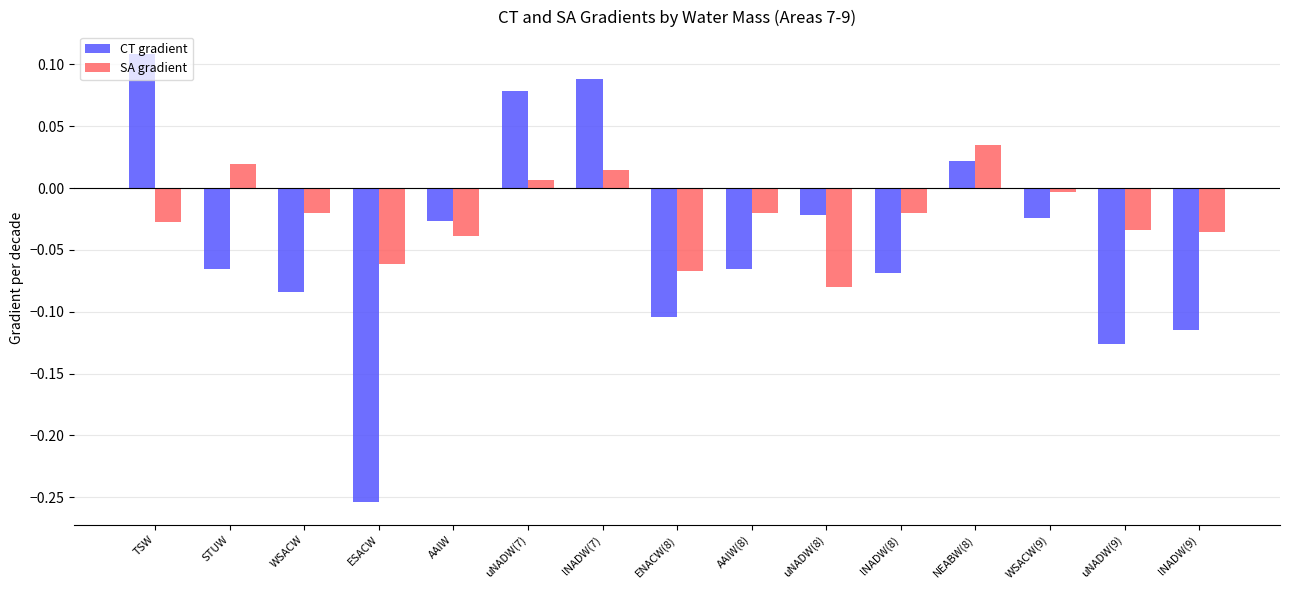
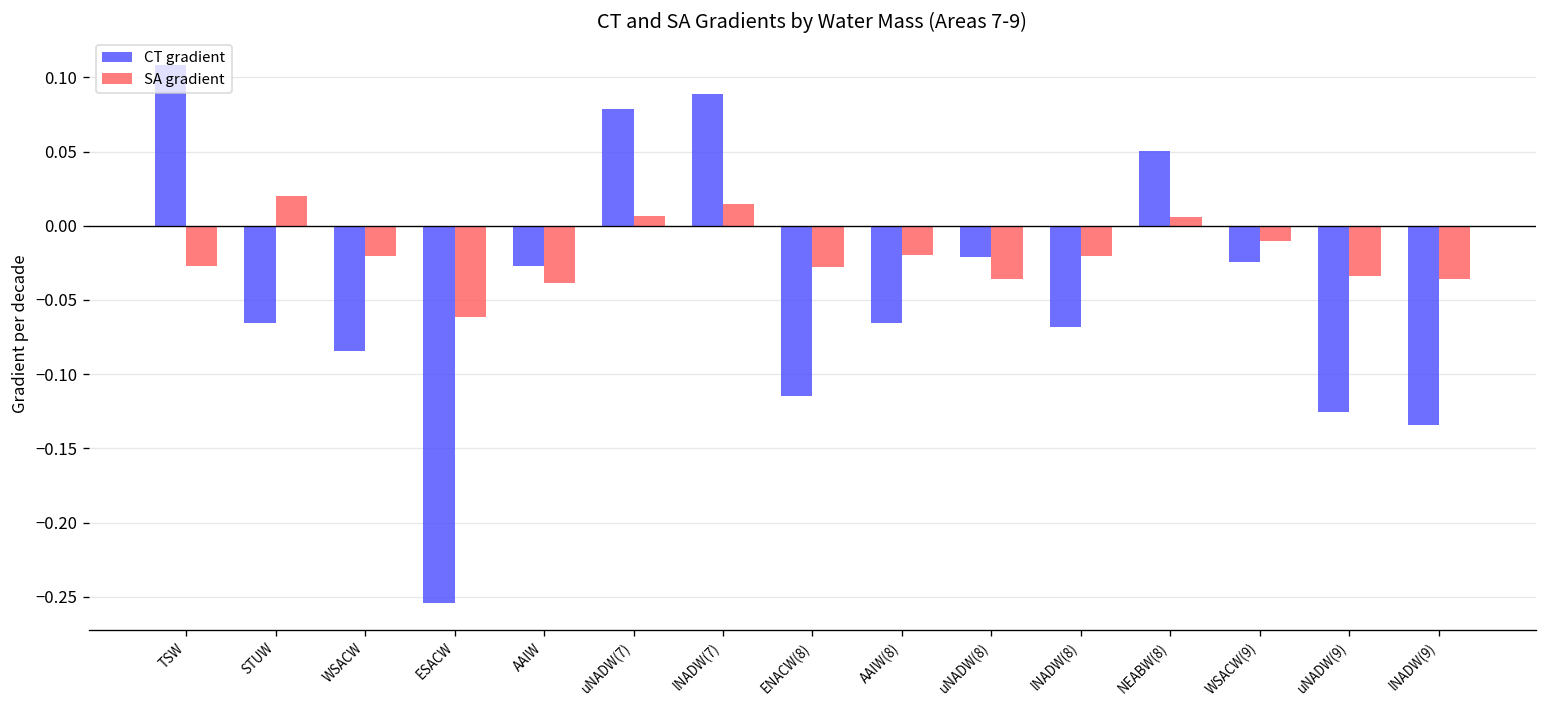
  {
    "CT gradient": {
      "STUW": -0.066,
      "WSACW": -0.084,
      "ESACW": -0.254,
      "AAIW": -0.027,
      "uNADW(7)": 0.078,
      "lNADW(7)": 0.088,
-     "ENACW(8)": -0.104,
+     "ENACW(8)": -0.115,
      "AAIW(8)": -0.065,
      "uNADW(8)": -0.021,
      "lNADW(8)": -0.068,
-     "NEABW(8)": 0.022,
+     "NEABW(8)": 0.050,
      "WSACW(9)": -0.025,
      "uNADW(9)": -0.126,
-     "lNADW(9)": -0.115
+     "lNADW(9)": -0.134
    },
    "SA gradient": {
      "TSW": -0.027,
      "STUW": 0.020,
      "WSACW": -0.020,
      "ESACW": -0.062,
      "AAIW": -0.039,
      "uNADW(7)": 0.006,
      "lNADW(7)": 0.015,
-     "ENACW(8)": -0.067,
+     "ENACW(8)": -0.028,
      "AAIW(8)": -0.020,
-     "uNADW(8)": -0.080,
+     "uNADW(8)": -0.036,
      "lNADW(8)": -0.020,
-     "NEABW(8)": 0.035,
-     "WSACW(9)": -0.004,
+     "NEABW(8)": 0.006,
+     "WSACW(9)": -0.010,
      "uNADW(9)": -0.034,
      "lNADW(9)": -0.036
    }
  }
